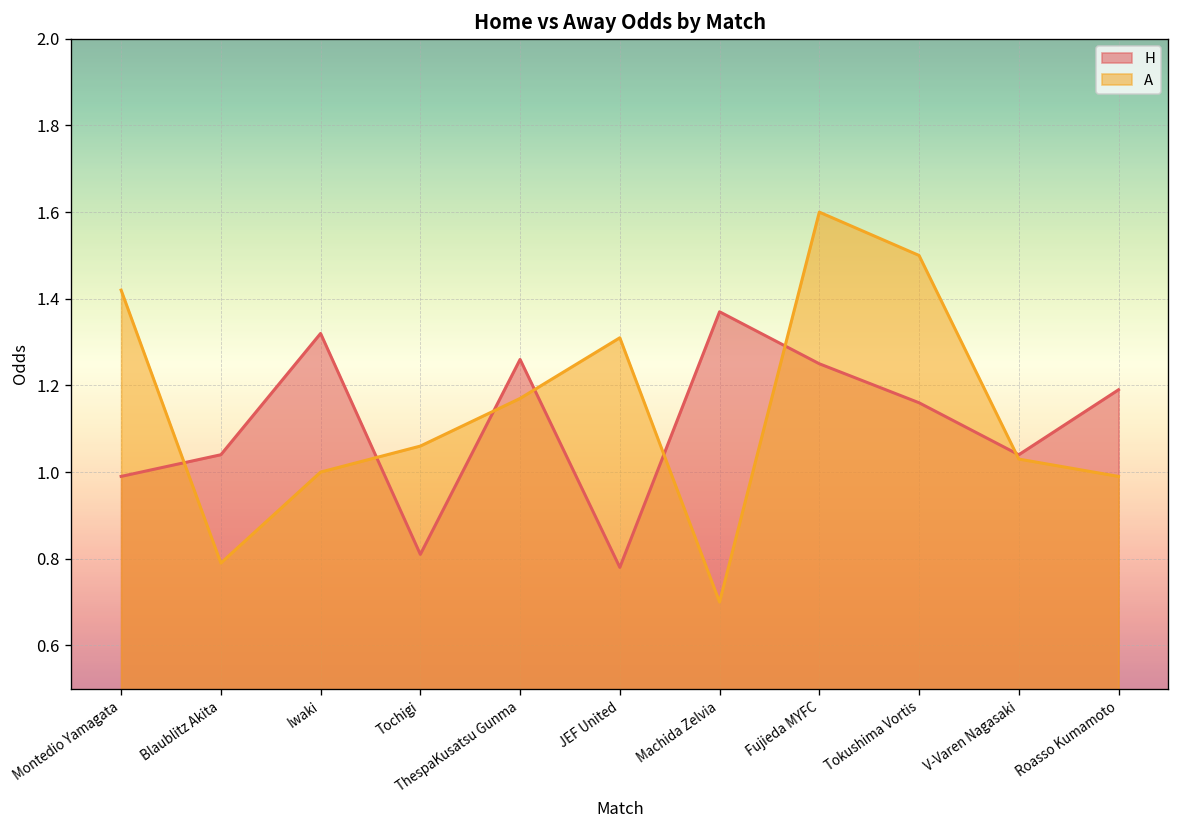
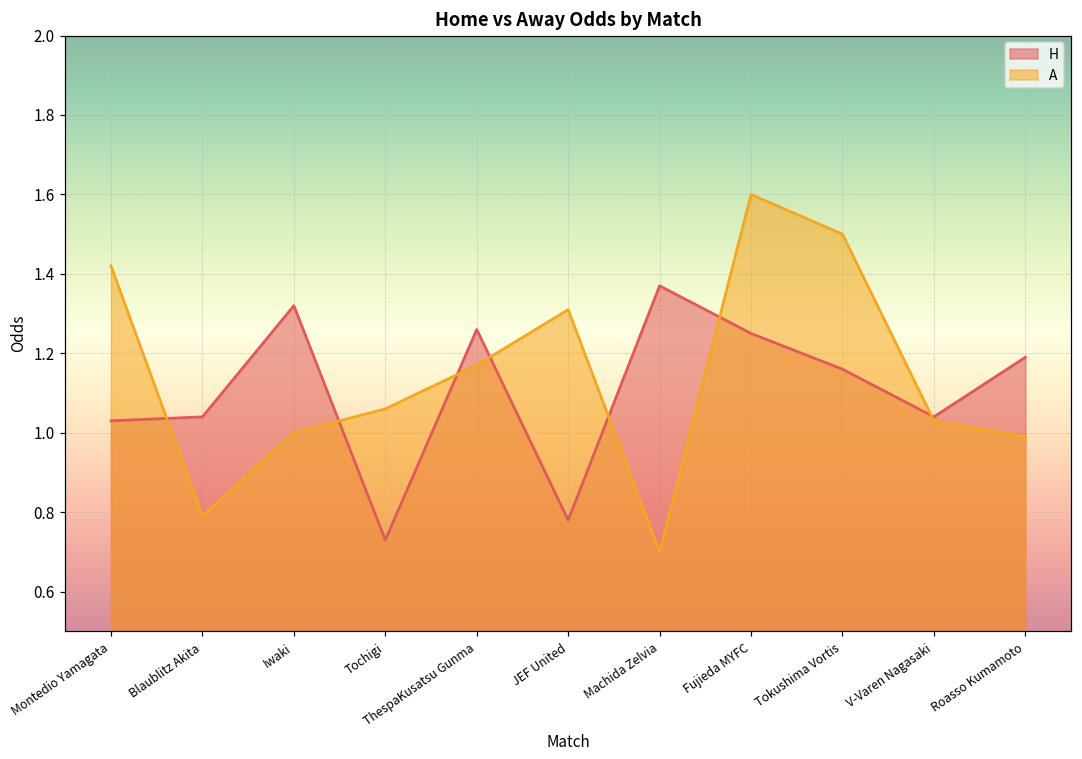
  {
    "H": {
-     "Montedio Yamagata": 0.99,
+     "Montedio Yamagata": 1.03,
      "Blaublitz Akita": 1.04,
      "Iwaki": 1.32,
-     "Tochigi": 0.81,
+     "Tochigi": 0.73,
      "ThespaKusatsu Gunma": 1.26,
      "JEF United": 0.78,
      "Machida Zelvia": 1.37,
      "Fujieda MYFC": 1.25,
      "Tokushima Vortis": 1.16,
      "V-Varen Nagasaki": 1.04,
      "Roasso Kumamoto": 1.19
    },
    "A": {
      "Montedio Yamagata": 1.42,
      "Blaublitz Akita": 0.79,
      "Iwaki": 1.00,
      "Tochigi": 1.06,
      "ThespaKusatsu Gunma": 1.17,
      "JEF United": 1.31,
      "Machida Zelvia": 0.70,
      "Fujieda MYFC": 1.60,
      "Tokushima Vortis": 1.50,
      "V-Varen Nagasaki": 1.03,
      "Roasso Kumamoto": 0.99
    }
  }
